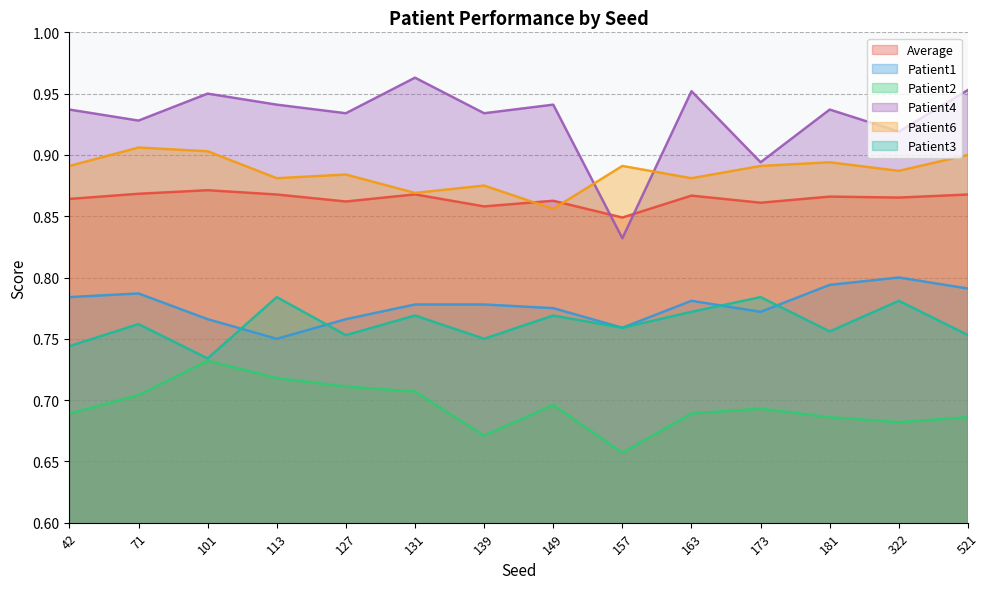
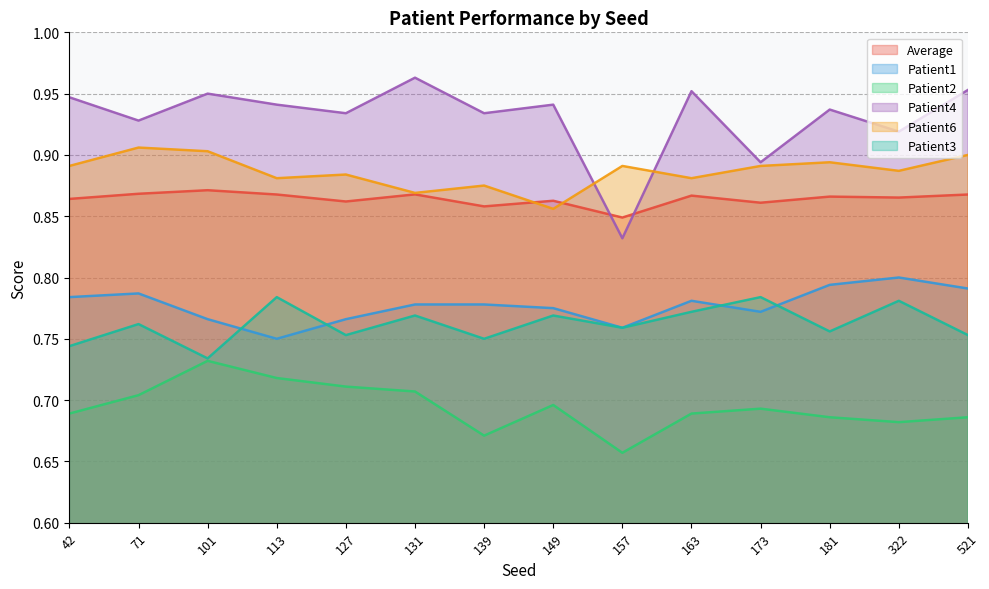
  {
    "Patient4": {
-     "42": 0.937,
+     "42": 0.947,
      "71": 0.928,
      "101": 0.950,
      "113": 0.941,
      "127": 0.934,
      "131": 0.963,
      "139": 0.934,
      "149": 0.941,
      "157": 0.832,
      "163": 0.952,
      "173": 0.894,
      "181": 0.937,
      "521": 0.953
    }
  }
